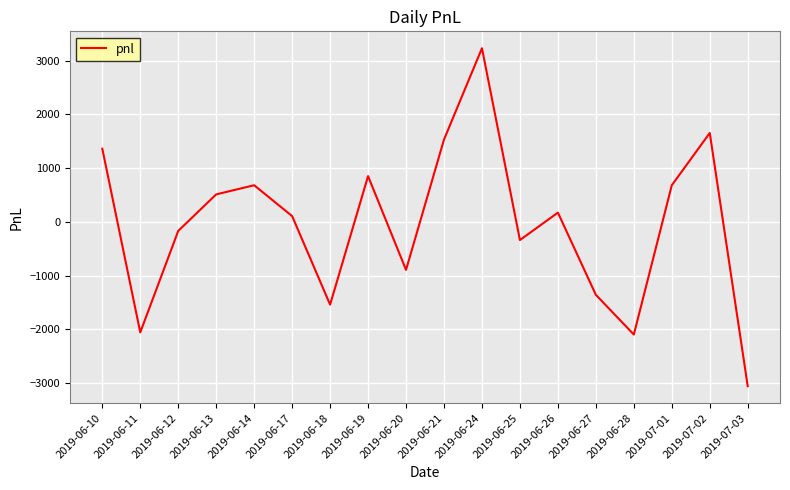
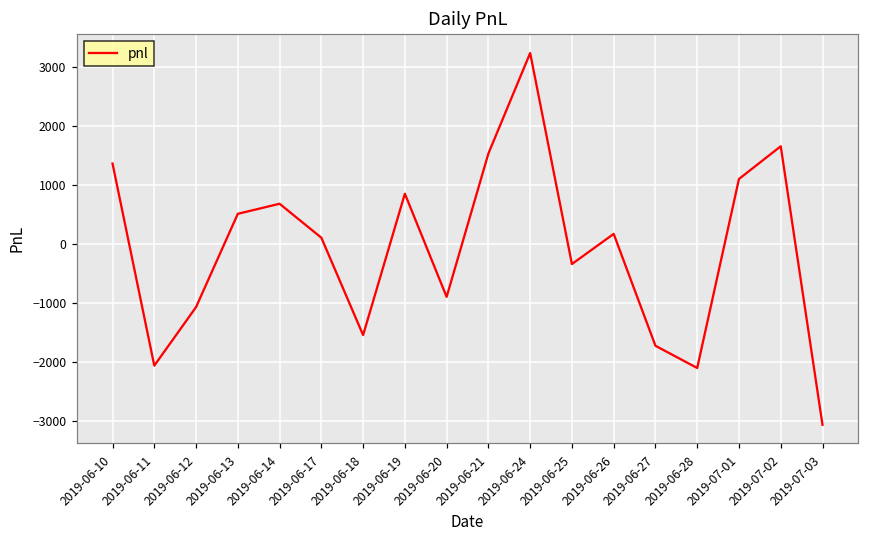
  {
    "2019-06-10": 1400,
    "2019-06-11": -2100,
-   "2019-06-12": -200,
+   "2019-06-12": -1100,
    "2019-06-13": 500,
    "2019-06-14": 700,
    "2019-06-17": 100,
    "2019-06-18": -1500,
    "2019-06-19": 900,
    "2019-06-20": -900,
    "2019-06-21": 1500,
    "2019-06-24": 3200,
    "2019-06-25": -300,
    "2019-06-26": 200,
-   "2019-06-27": -1400,
+   "2019-06-27": -1700,
    "2019-06-28": -2100,
-   "2019-07-01": 700,
+   "2019-07-01": 1100,
    "2019-07-02": 1700,
    "2019-07-03": -3100
  }
